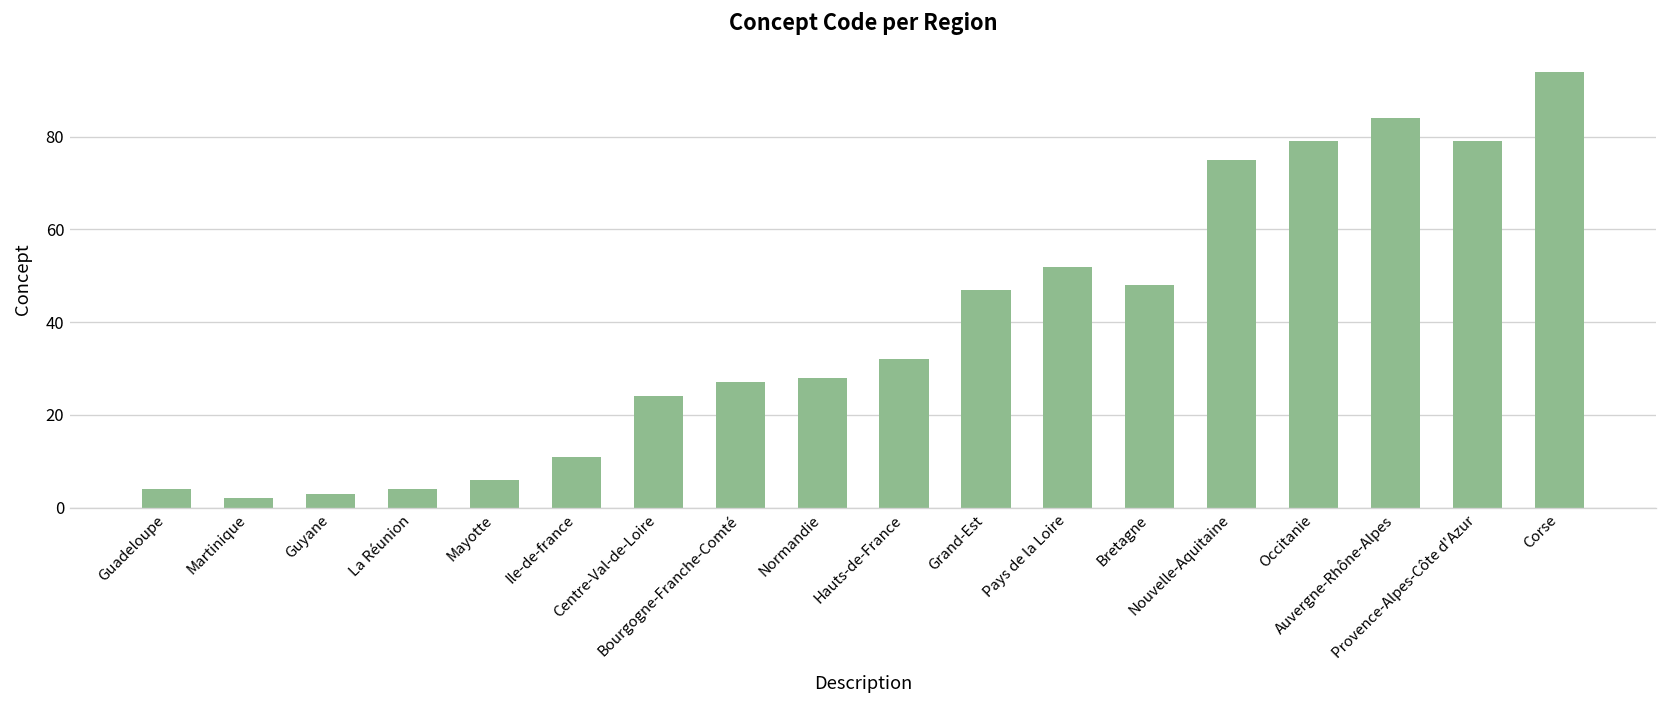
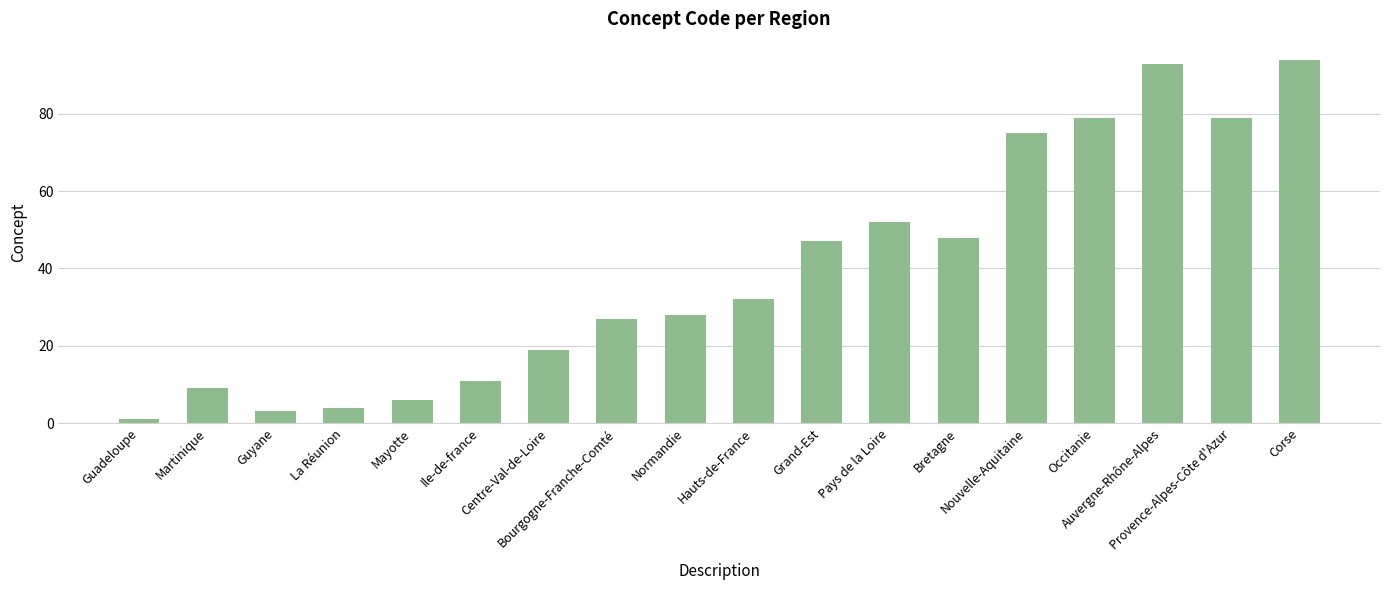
  {
-   "Guadeloupe": 4,
-   "Martinique": 2,
+   "Guadeloupe": 1,
+   "Martinique": 9,
    "Guyane": 3,
    "La Réunion": 4,
    "Mayotte": 6,
    "Ile-de-france": 11,
-   "Centre-Val-de-Loire": 24,
+   "Centre-Val-de-Loire": 19,
    "Bourgogne-Franche-Comté": 27,
    "Normandie": 28,
    "Hauts-de-France": 32,
    "Grand-Est": 47,
    "Pays de la Loire": 52,
    "Bretagne": 48,
    "Nouvelle-Aquitaine": 75,
    "Occitanie": 79,
-   "Auvergne-Rhône-Alpes": 84,
+   "Auvergne-Rhône-Alpes": 93,
    "Provence-Alpes-Côte d'Azur": 79,
    "Corse": 94
  }
